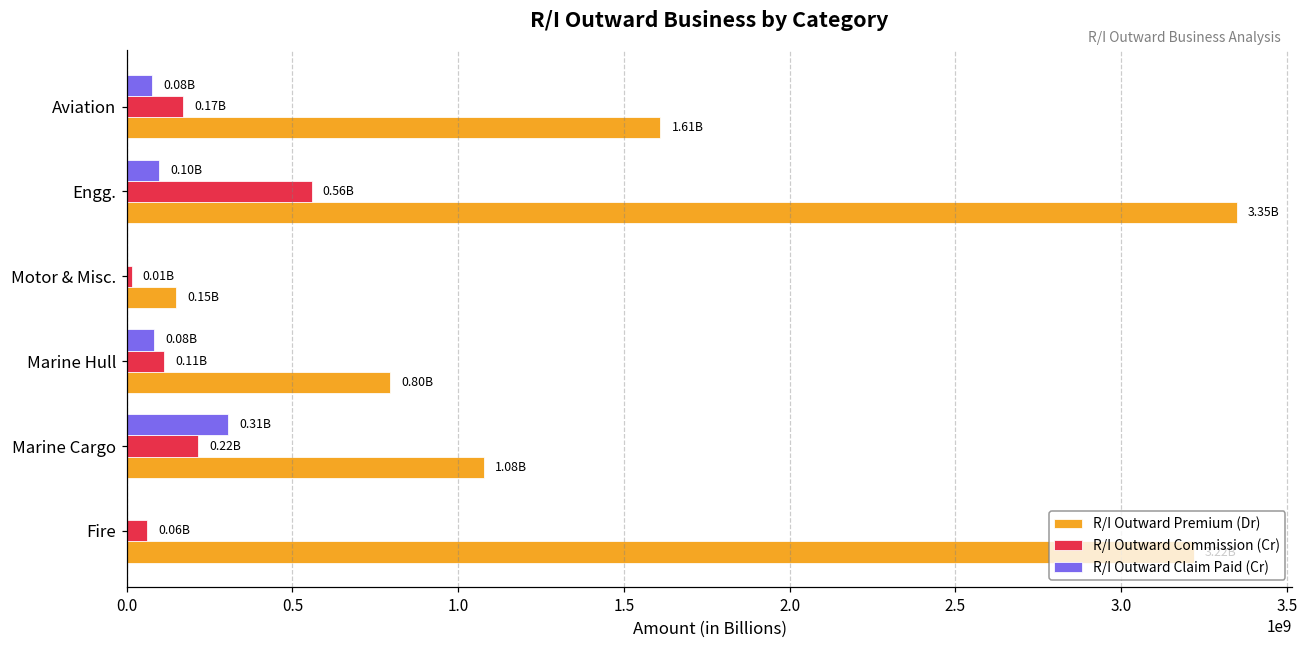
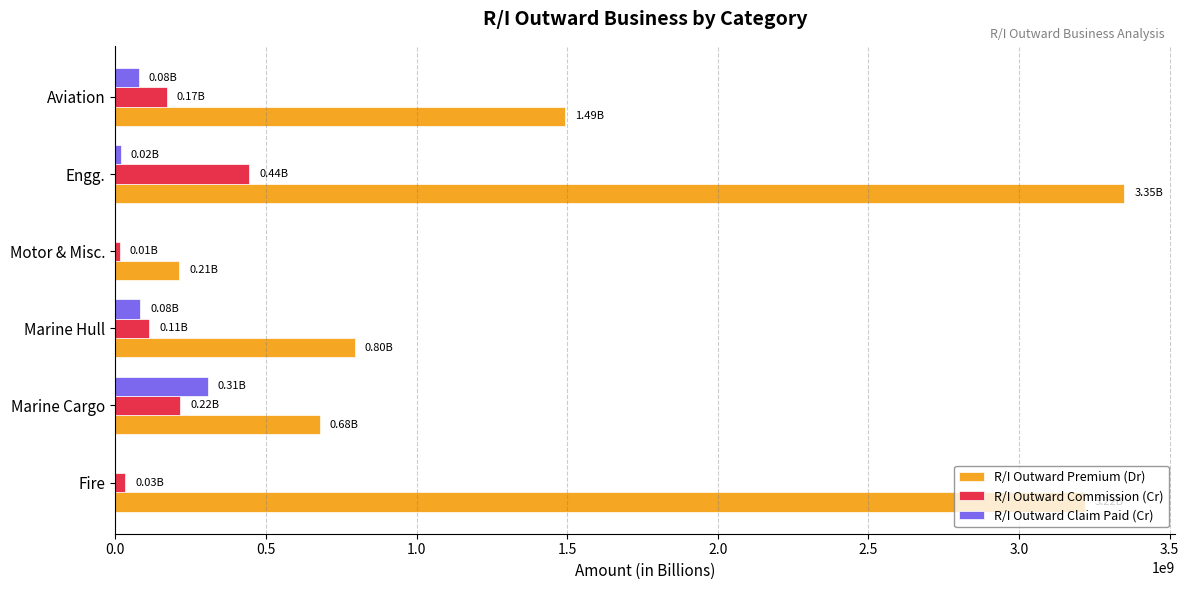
  {
    "R/I Outward Premium (Dr)": {
-     "Aviation": "1.61B",
+     "Aviation": "1.49B",
      "Engg.": "3.35B",
-     "Motor & Misc.": "0.15B",
+     "Motor & Misc.": "0.21B",
      "Marine Hull": "0.80B",
-     "Marine Cargo": "1.08B"
+     "Marine Cargo": "0.68B"
    },
    "R/I Outward Commission (Cr)": {
      "Aviation": "0.17B",
-     "Engg.": "0.56B",
+     "Engg.": "0.44B",
      "Motor & Misc.": "0.01B",
      "Marine Hull": "0.11B",
      "Marine Cargo": "0.22B",
-     "Fire": "0.06B"
+     "Fire": "0.03B"
    },
    "R/I Outward Claim Paid (Cr)": {
      "Aviation": "0.08B",
-     "Engg.": "0.10B",
+     "Engg.": "0.02B",
      "Marine Hull": "0.08B",
      "Marine Cargo": "0.31B"
    }
  }
